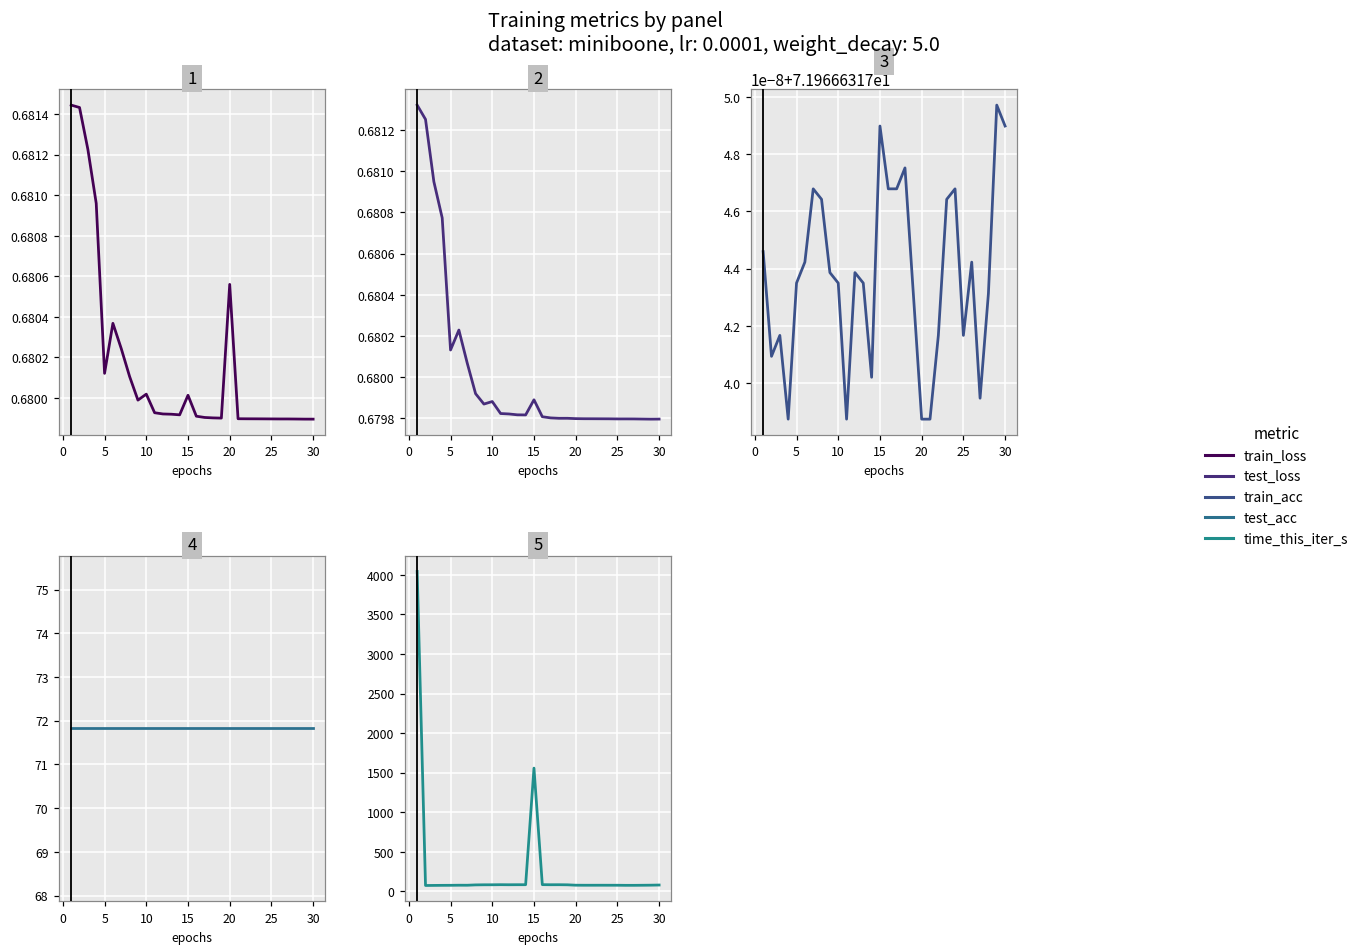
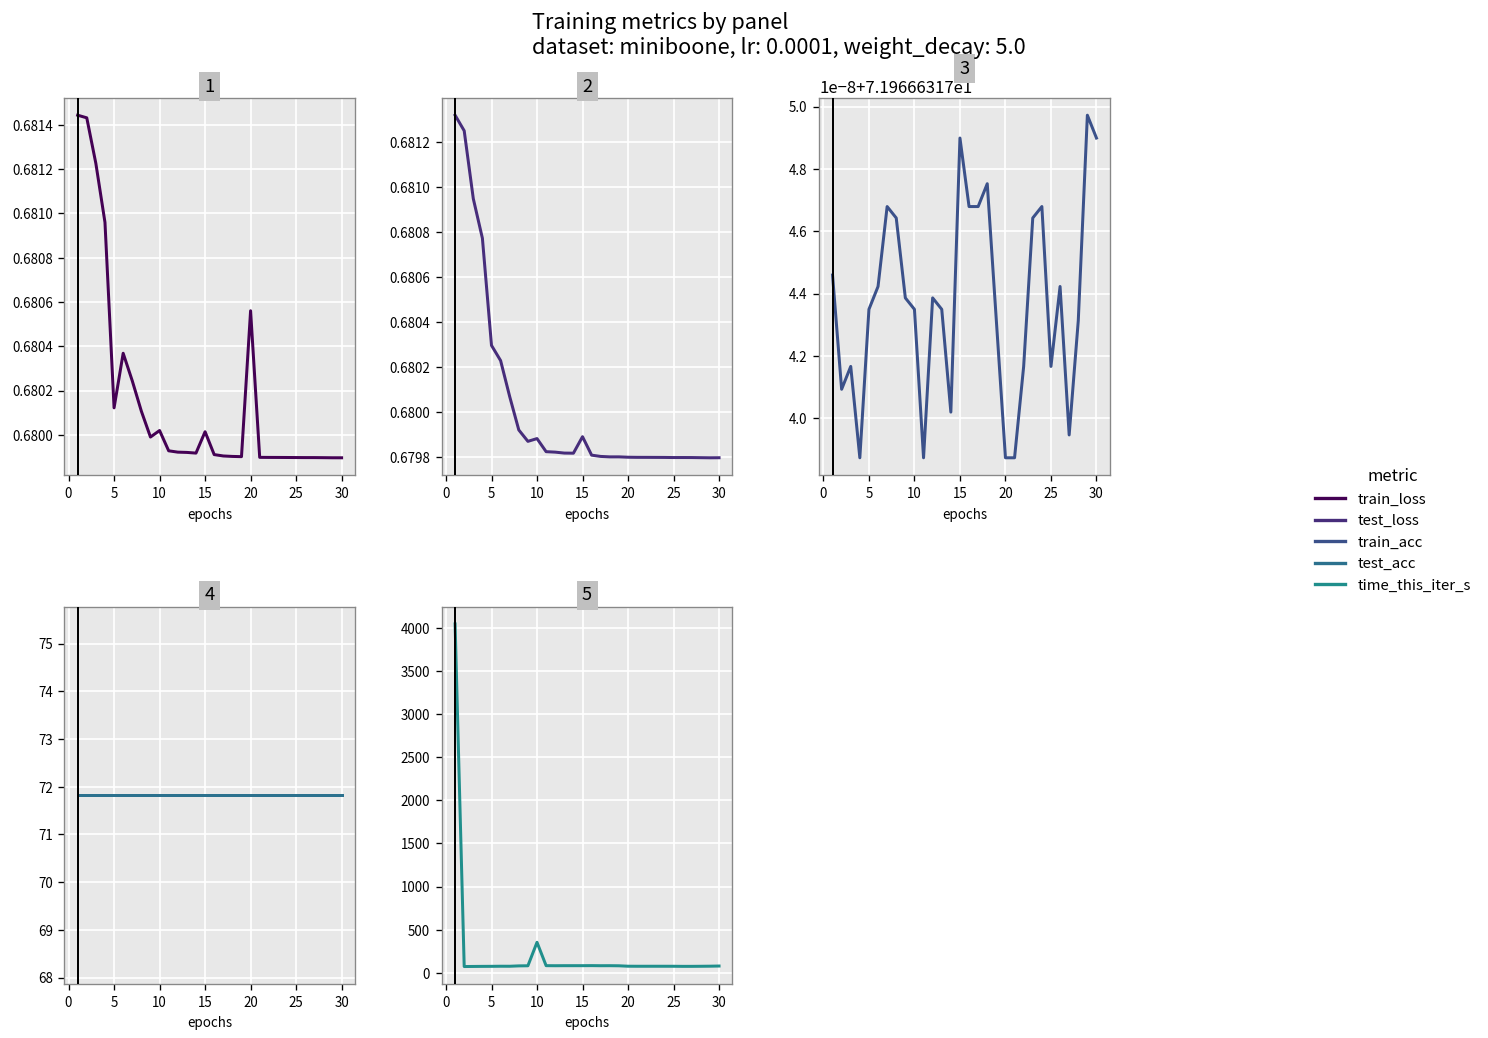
  {
    "1": {
      "5": 0.68012,
      "10": 0.68002,
      "15": 0.68001,
      "20": 0.68056,
      "25": 0.67990,
      "30": 0.67990
    },
    "2": {
-     "5": 0.68013,
+     "5": 0.68030,
      "10": 0.67988,
      "15": 0.67989,
      "20": 0.67980,
      "25": 0.67980,
      "30": 0.67980
    },
    "4": {
      "5": 71.8,
      "10": 71.8,
      "15": 71.8,
      "20": 71.8,
      "25": 71.8,
      "30": 71.8
    },
    "5": {
      "5": 100,
-     "10": 100,
-     "15": 1600,
+     "10": 400,
+     "15": 100,
      "20": 100,
      "25": 100,
      "30": 100
    }
  }
